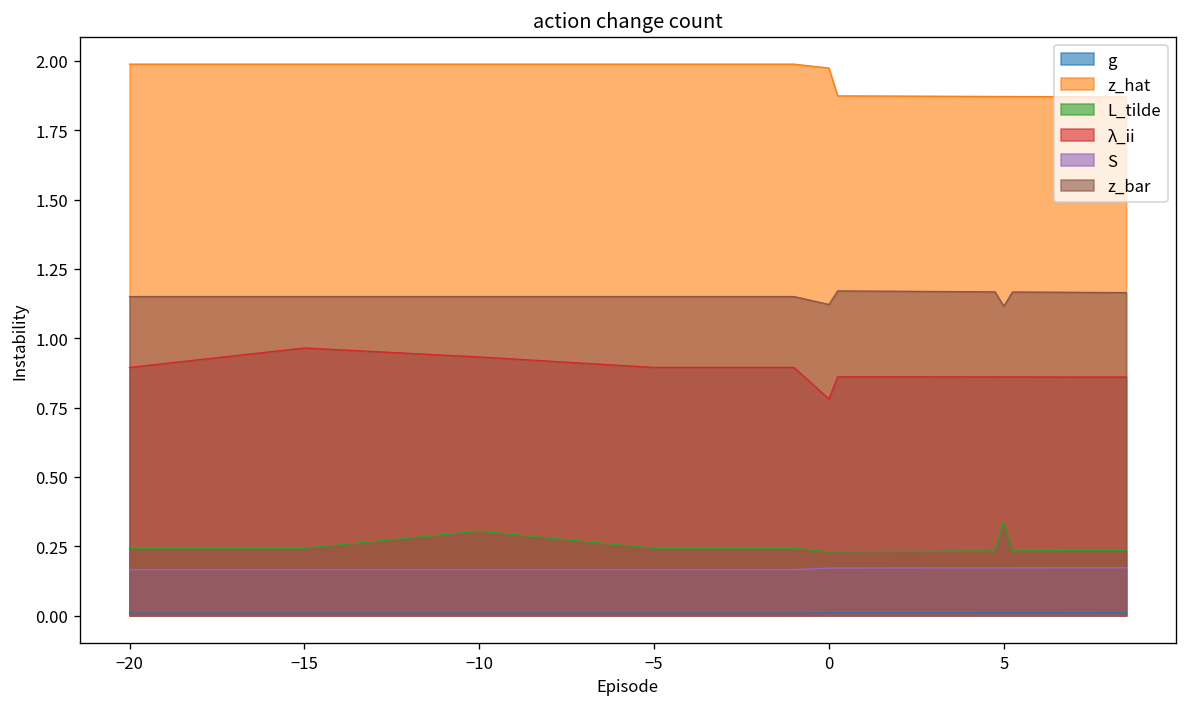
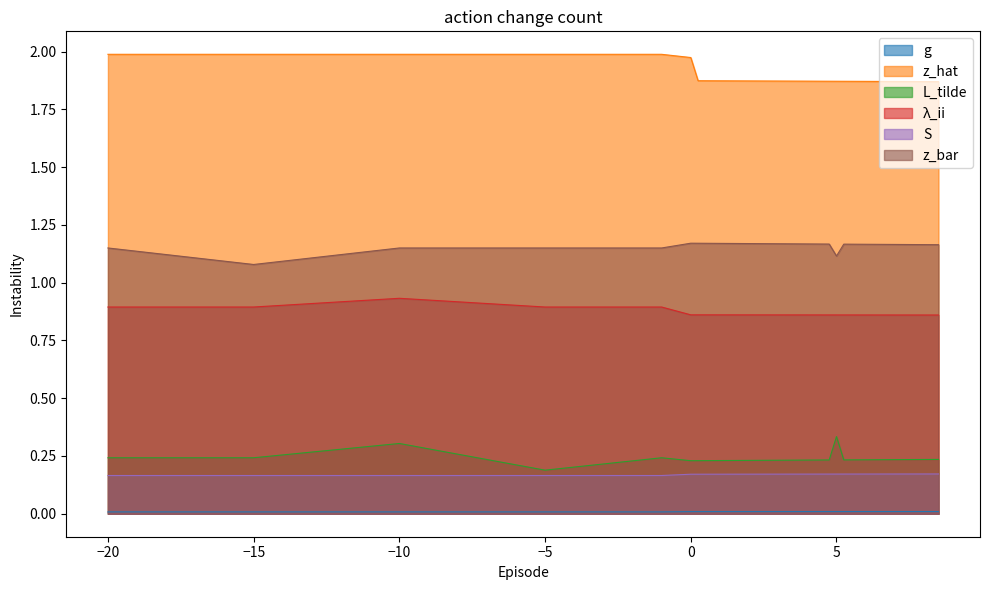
  {
    "g": {
      "−20": 0.01,
      "−15": 0.01,
      "−10": 0.01,
      "−5": 0.01,
      "0": 0.01,
      "5": 0.01
    },
    "z_hat": {
      "−20": 1.99,
      "−15": 1.99,
      "−10": 1.99,
      "−5": 1.99,
      "0": 1.97,
      "5": 1.87
    },
    "L_tilde": {
      "−20": 0.24,
      "−15": 0.24,
      "−10": 0.30,
-     "−5": 0.24,
+     "−5": 0.19,
      "0": 0.23,
      "5": 0.33
    },
    "λ_ii": {
      "−20": 0.89,
-     "−15": 0.96,
+     "−15": 0.89,
      "−10": 0.93,
      "−5": 0.89,
-     "0": 0.78,
+     "0": 0.86,
      "5": 0.86
    },
    "S": {
      "−20": 0.17,
      "−15": 0.17,
      "−10": 0.17,
      "−5": 0.17,
      "0": 0.17,
      "5": 0.17
    },
    "z_bar": {
      "−20": 1.15,
-     "−15": 1.15,
+     "−15": 1.08,
      "−10": 1.15,
      "−5": 1.15,
-     "0": 1.12,
+     "0": 1.17,
      "5": 1.12
    }
  }
